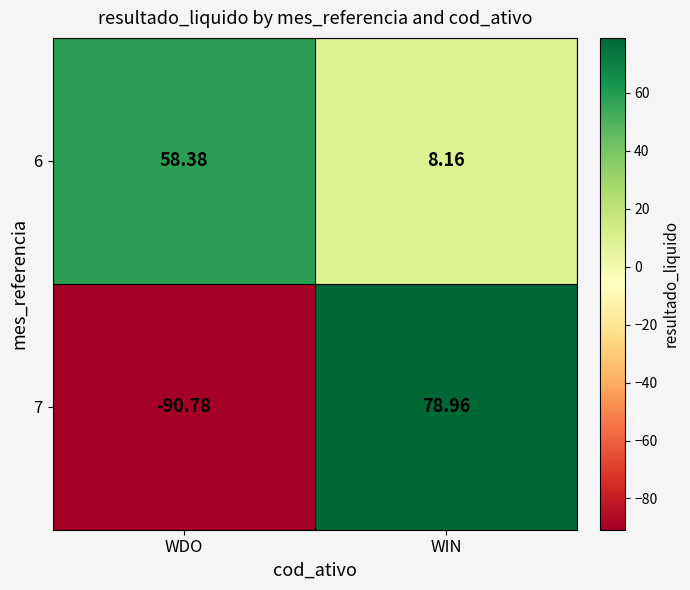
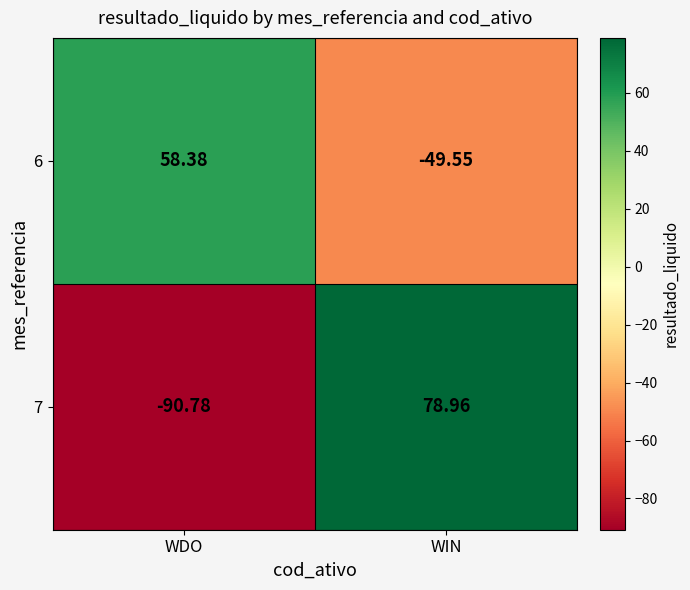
  {
    "6": {
      "WDO": 58.38,
-     "WIN": 8.16
+     "WIN": -49.55
    },
    "7": {
      "WDO": -90.78,
      "WIN": 78.96
    }
  }
